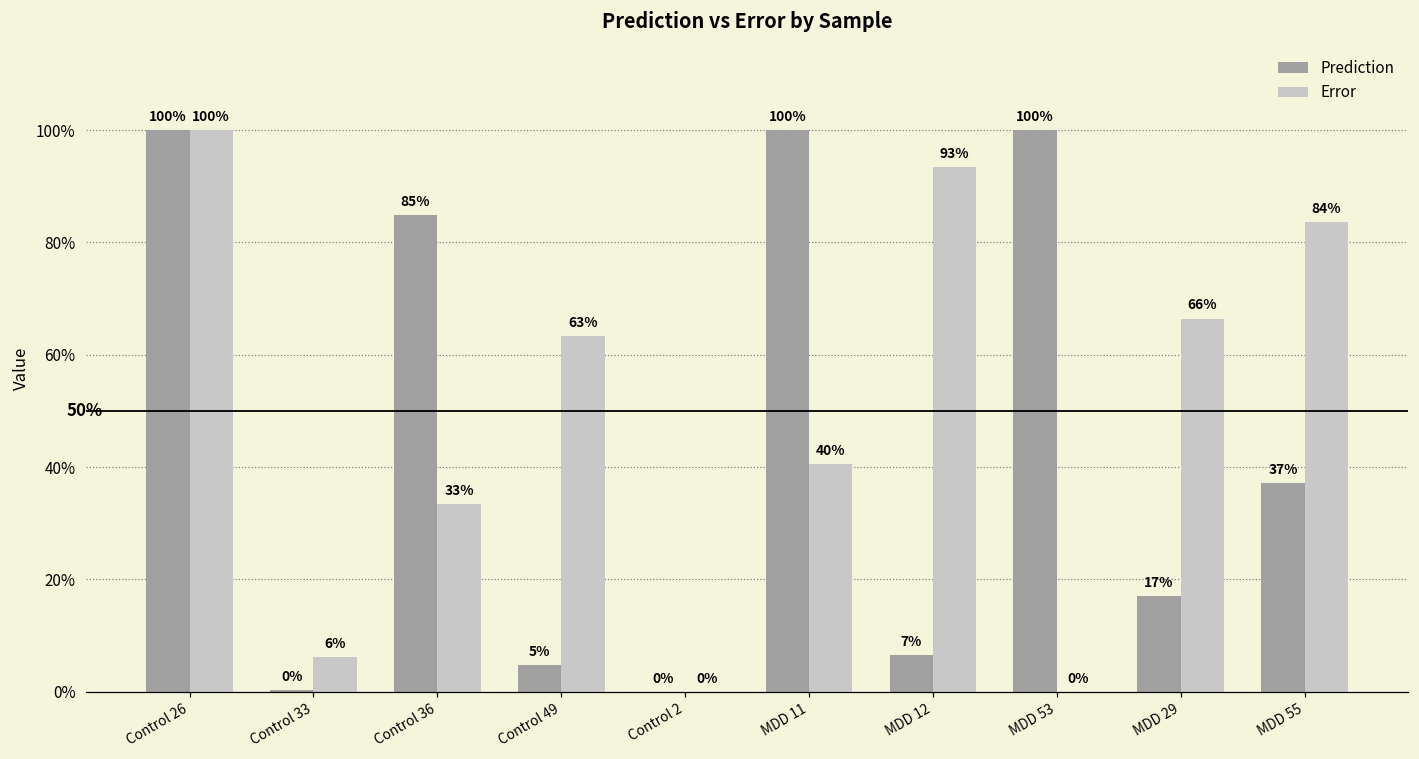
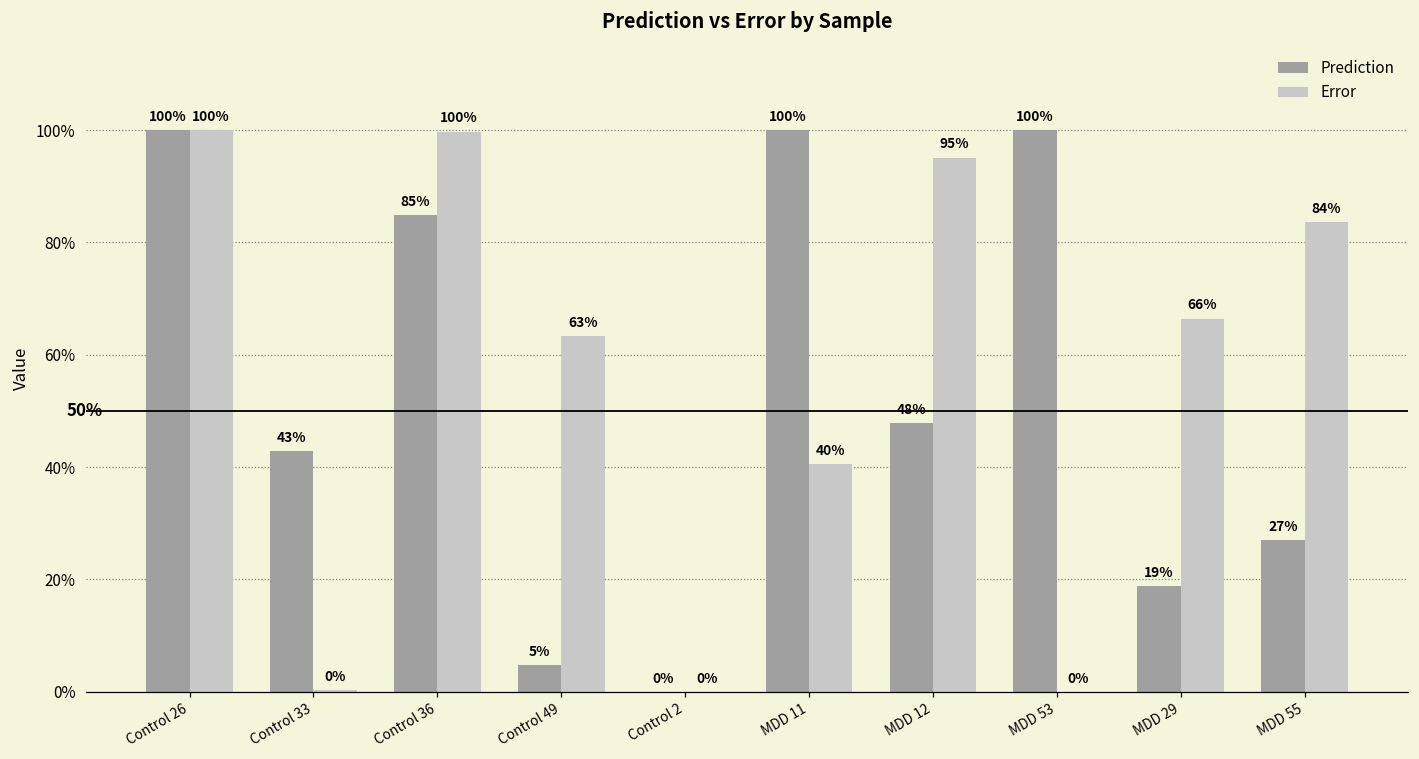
  {
    "Prediction": {
      "Control 26": "100%",
-     "Control 33": "0%",
+     "Control 33": "43%",
      "Control 36": "85%",
      "Control 49": "5%",
      "Control 2": "0%",
      "MDD 11": "100%",
-     "MDD 12": "7%",
+     "MDD 12": "48%",
      "MDD 53": "100%",
-     "MDD 29": "17%",
-     "MDD 55": "37%"
+     "MDD 29": "19%",
+     "MDD 55": "27%"
    },
    "Error": {
      "Control 26": "100%",
-     "Control 33": "6%",
-     "Control 36": "33%",
+     "Control 33": "0%",
+     "Control 36": "100%",
      "Control 49": "63%",
      "Control 2": "0%",
      "MDD 11": "40%",
-     "MDD 12": "93%",
+     "MDD 12": "95%",
      "MDD 53": "0%",
      "MDD 29": "66%",
      "MDD 55": "84%"
    }
  }
